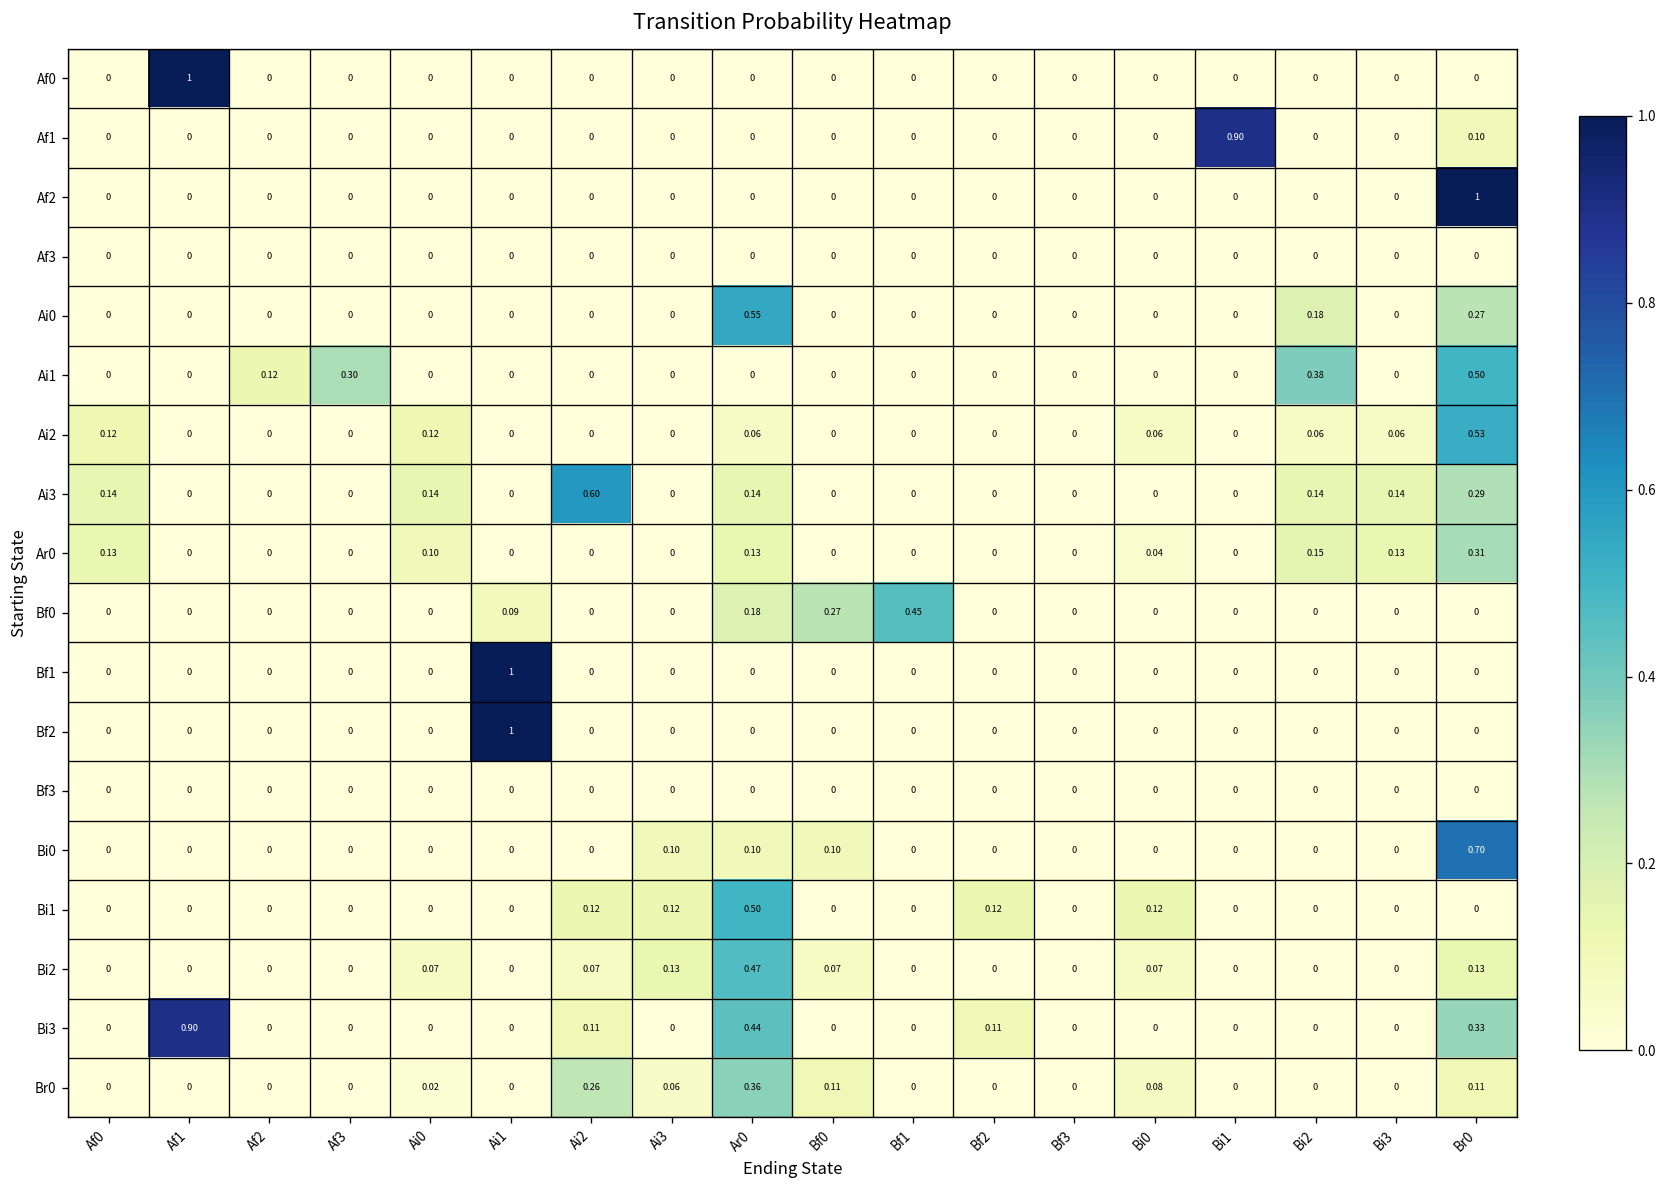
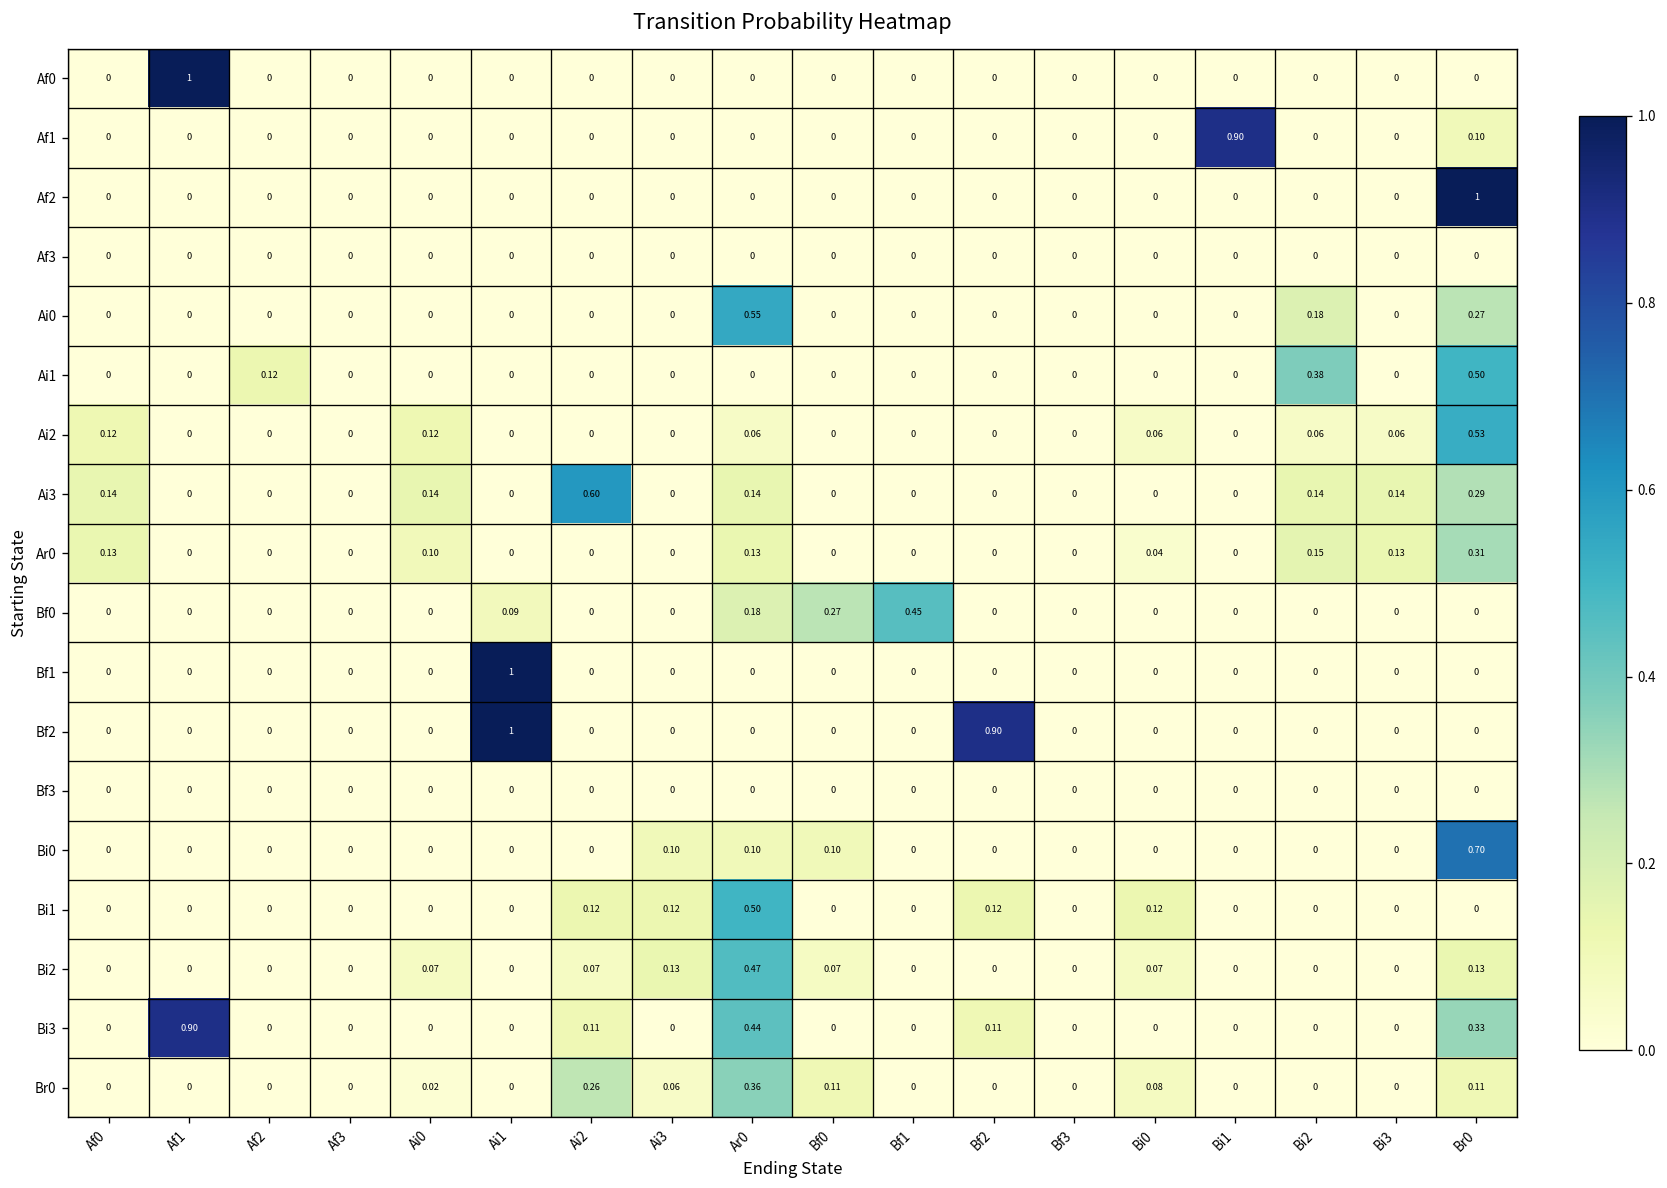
  {
    "Ai1": {
      "Af0": 0,
      "Af1": 0,
      "Af2": 0.12,
-     "Af3": 0.30,
+     "Af3": 0,
      "Ai0": 0,
      "Ai1": 0,
      "Ai2": 0,
      "Ai3": 0,
      "Ar0": 0,
      "Bf0": 0,
      "Bf1": 0,
      "Bf2": 0,
      "Bf3": 0,
      "Bi0": 0,
      "Bi1": 0,
      "Bi2": 0.38,
      "Bi3": 0,
      "Br0": 0.50
    },
    "Bf2": {
      "Af0": 0,
      "Af1": 0,
      "Af2": 0,
      "Af3": 0,
      "Ai0": 0,
      "Ai1": 1,
      "Ai2": 0,
      "Ai3": 0,
      "Ar0": 0,
      "Bf0": 0,
      "Bf1": 0,
-     "Bf2": 0,
+     "Bf2": 0.90,
      "Bf3": 0,
      "Bi0": 0,
      "Bi1": 0,
      "Bi2": 0,
      "Bi3": 0,
      "Br0": 0
    }
  }
